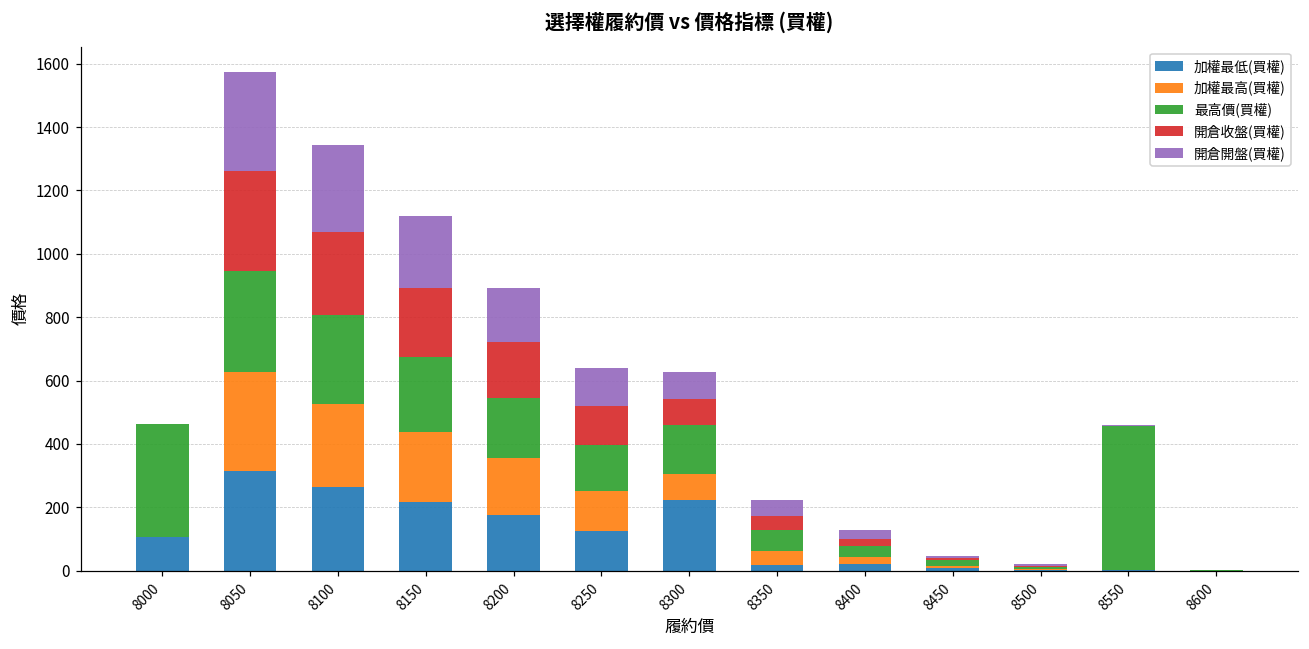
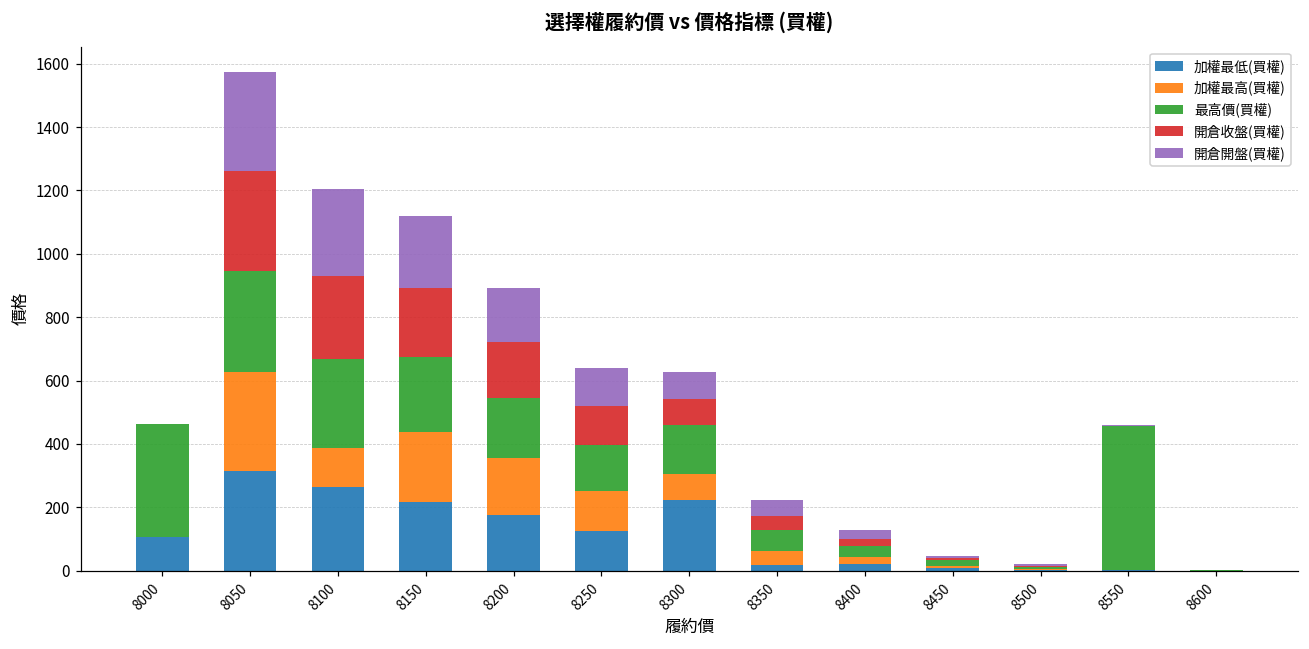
  {
    "加權最低(買權)": {
      "8000": 110,
      "8050": 310,
      "8100": 260,
      "8150": 220,
      "8200": 180,
      "8250": 130,
      "8300": 220,
      "8350": 20,
      "8400": 20
    },
    "加權最高(買權)": {
      "8000": 0,
      "8050": 310,
-     "8100": 260,
+     "8100": 120,
      "8150": 220,
      "8200": 180,
      "8250": 130,
      "8300": 80,
      "8350": 50,
      "8400": 20
    },
    "最高價(買權)": {
      "8000": 360,
      "8050": 320,
      "8100": 280,
      "8150": 240,
      "8200": 190,
      "8250": 150,
      "8300": 150,
      "8350": 60,
      "8400": 30,
      "8450": 20,
      "8550": 450
    },
    "開倉收盤(買權)": {
      "8000": 0,
      "8050": 310,
      "8100": 260,
      "8150": 220,
      "8200": 180,
      "8250": 130,
      "8300": 80,
      "8350": 50,
      "8400": 20
    },
    "開倉開盤(買權)": {
      "8000": 0,
      "8050": 310,
      "8100": 270,
      "8150": 230,
      "8200": 170,
      "8250": 120,
      "8300": 80,
      "8350": 50,
      "8400": 30
    }
  }
